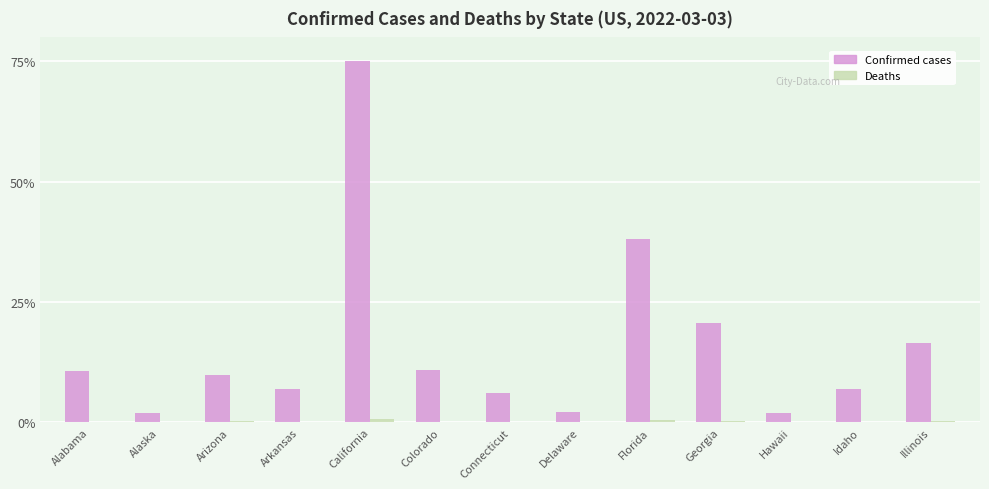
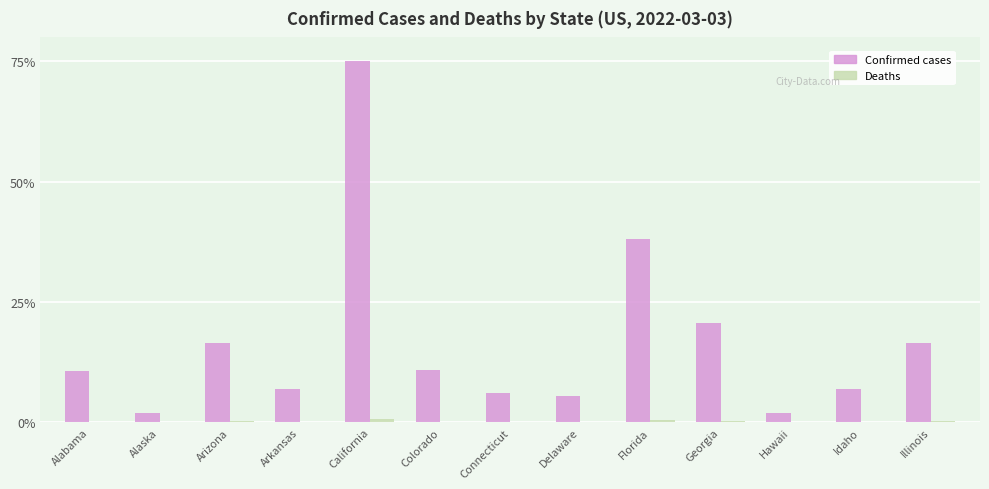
  {
    "Confirmed cases": {
      "Alabama": "11%",
      "Alaska": "2%",
-     "Arizona": "10%",
+     "Arizona": "17%",
      "Arkansas": "7%",
      "California": "75%",
      "Colorado": "11%",
      "Connecticut": "6%",
-     "Delaware": "2%",
+     "Delaware": "5%",
      "Florida": "38%",
      "Georgia": "21%",
      "Hawaii": "2%",
      "Idaho": "7%",
      "Illinois": "17%"
    },
    "Deaths": {
      "California": "1%",
      "Florida": "1%"
    }
  }
